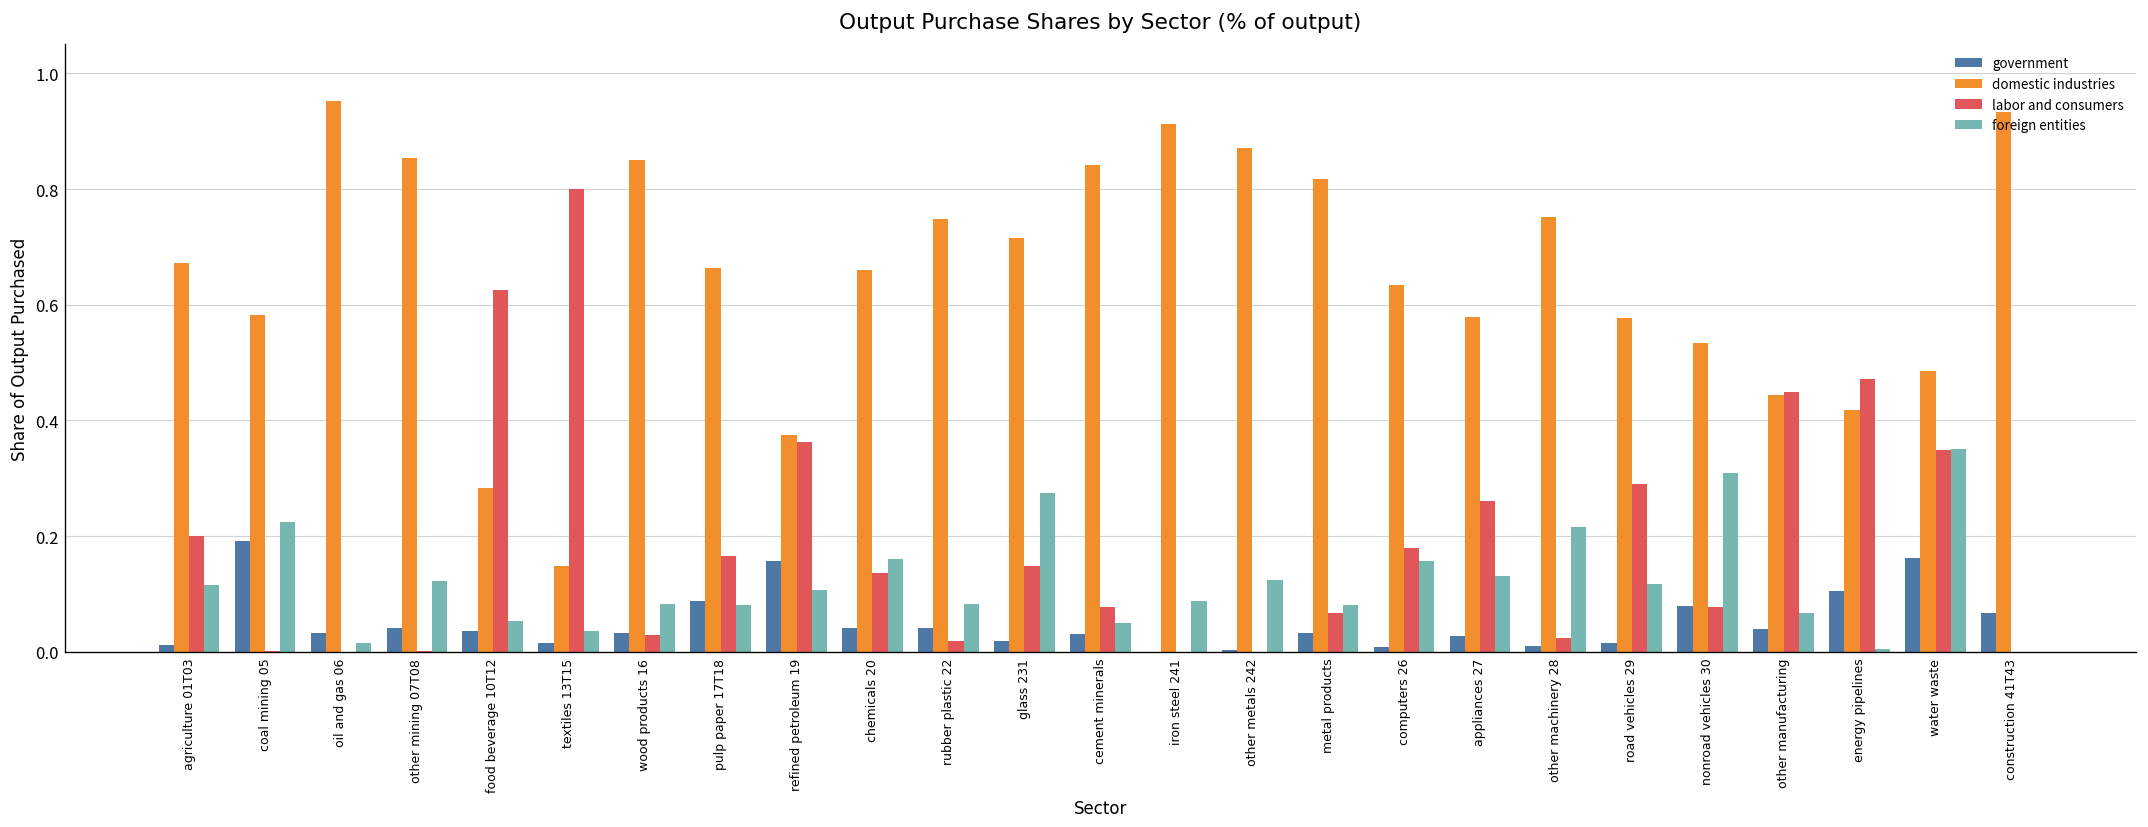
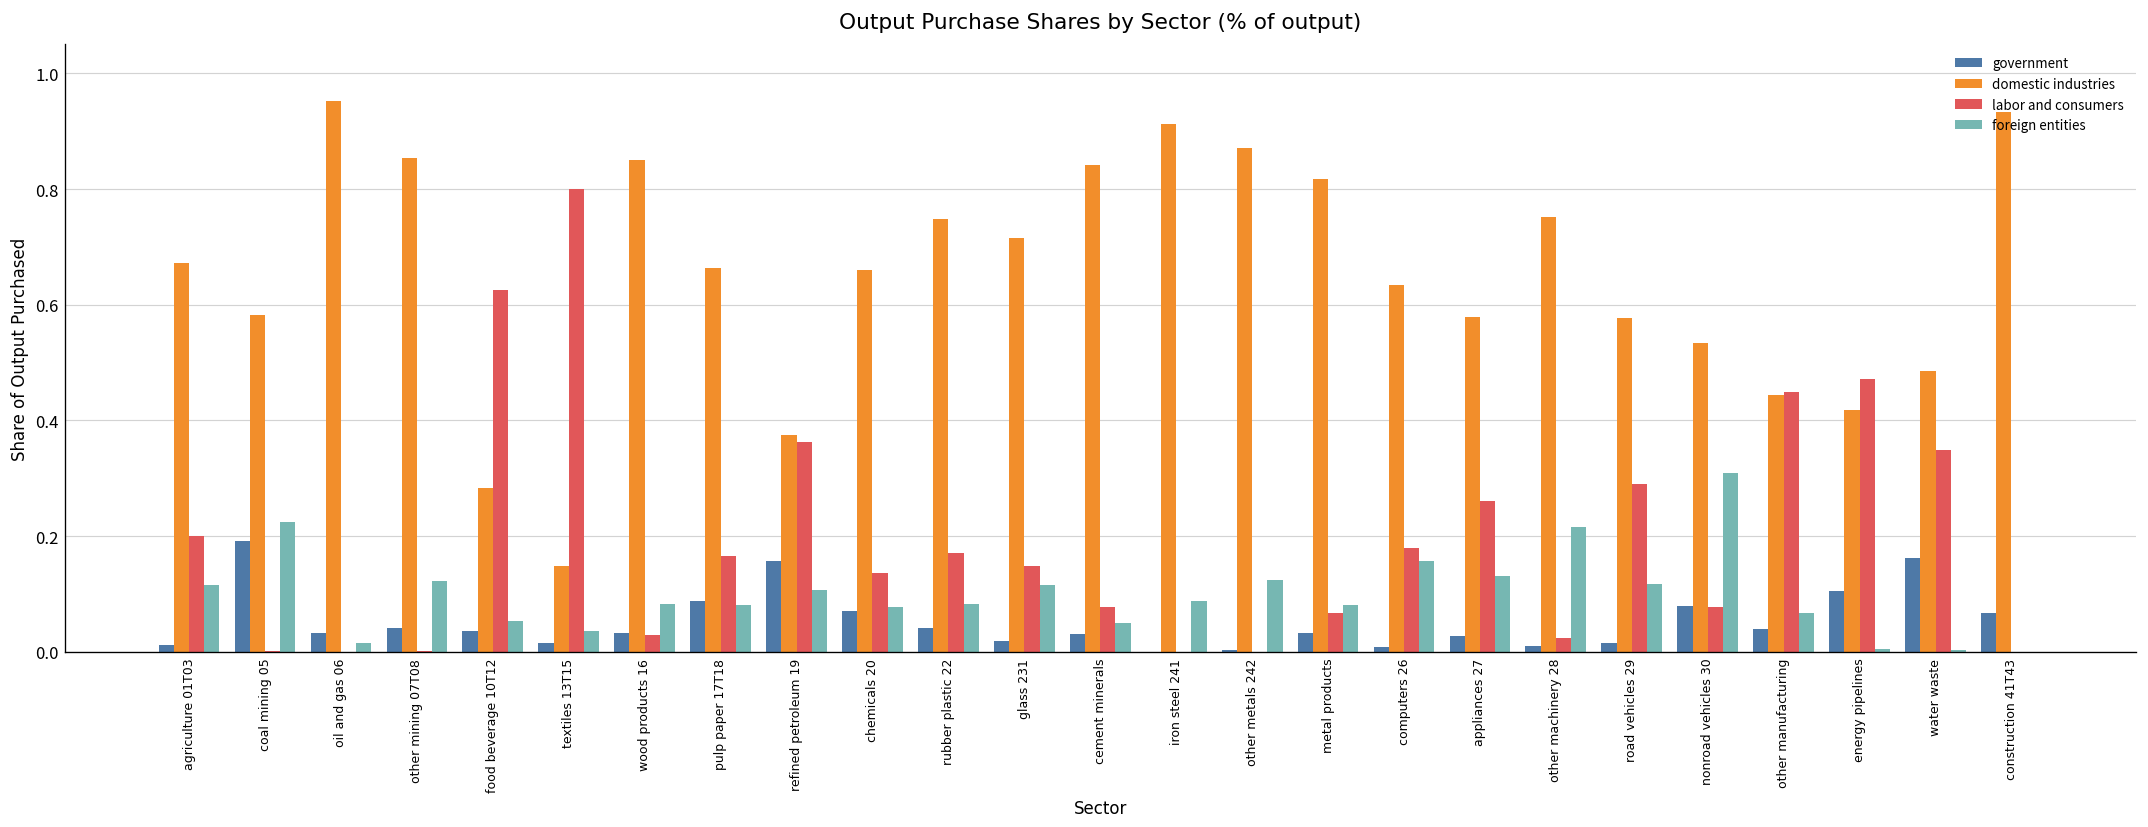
  {
    "government": {
      "agriculture 01T03": 0.01,
      "coal mining 05": 0.19,
      "oil and gas 06": 0.03,
      "other mining 07T08": 0.04,
      "food beverage 10T12": 0.04,
      "textiles 13T15": 0.01,
      "wood products 16": 0.03,
      "pulp paper 17T18": 0.09,
      "refined petroleum 19": 0.16,
-     "chemicals 20": 0.04,
+     "chemicals 20": 0.07,
      "rubber plastic 22": 0.04,
      "glass 231": 0.02,
      "cement minerals": 0.03,
      "metal products": 0.03,
      "computers 26": 0.01,
      "appliances 27": 0.03,
      "other machinery 28": 0.01,
      "road vehicles 29": 0.01,
      "nonroad vehicles 30": 0.08,
      "other manufacturing": 0.04,
      "energy pipelines": 0.11,
      "water waste": 0.16,
      "construction 41T43": 0.07
    },
    "domestic industries": {
      "agriculture 01T03": 0.67,
      "coal mining 05": 0.58,
      "oil and gas 06": 0.95,
      "other mining 07T08": 0.85,
      "food beverage 10T12": 0.28,
      "textiles 13T15": 0.15,
      "wood products 16": 0.85,
      "pulp paper 17T18": 0.66,
      "refined petroleum 19": 0.37,
      "chemicals 20": 0.66,
      "rubber plastic 22": 0.75,
      "glass 231": 0.72,
      "cement minerals": 0.84,
      "iron steel 241": 0.91,
      "other metals 242": 0.87,
      "metal products": 0.82,
      "computers 26": 0.63,
      "appliances 27": 0.58,
      "other machinery 28": 0.75,
      "road vehicles 29": 0.58,
      "nonroad vehicles 30": 0.53,
      "other manufacturing": 0.44,
      "energy pipelines": 0.42,
      "water waste": 0.48,
      "construction 41T43": 0.93
    },
    "labor and consumers": {
      "agriculture 01T03": 0.20,
      "oil and gas 06": 0.00,
      "food beverage 10T12": 0.63,
      "textiles 13T15": 0.80,
      "wood products 16": 0.03,
      "pulp paper 17T18": 0.17,
      "refined petroleum 19": 0.36,
      "chemicals 20": 0.14,
-     "rubber plastic 22": 0.02,
+     "rubber plastic 22": 0.17,
      "glass 231": 0.15,
      "cement minerals": 0.08,
      "iron steel 241": 0.00,
      "metal products": 0.07,
      "computers 26": 0.18,
      "appliances 27": 0.26,
      "other machinery 28": 0.02,
      "road vehicles 29": 0.29,
      "nonroad vehicles 30": 0.08,
      "other manufacturing": 0.45,
      "energy pipelines": 0.47,
      "water waste": 0.35,
      "construction 41T43": 0.00
    },
    "foreign entities": {
      "agriculture 01T03": 0.11,
      "coal mining 05": 0.22,
      "oil and gas 06": 0.02,
      "other mining 07T08": 0.12,
      "food beverage 10T12": 0.05,
      "textiles 13T15": 0.04,
      "wood products 16": 0.08,
      "pulp paper 17T18": 0.08,
      "refined petroleum 19": 0.11,
-     "chemicals 20": 0.16,
+     "chemicals 20": 0.08,
      "rubber plastic 22": 0.08,
-     "glass 231": 0.27,
+     "glass 231": 0.12,
      "cement minerals": 0.05,
      "iron steel 241": 0.09,
      "other metals 242": 0.12,
      "metal products": 0.08,
      "computers 26": 0.16,
      "appliances 27": 0.13,
      "other machinery 28": 0.22,
      "road vehicles 29": 0.12,
      "nonroad vehicles 30": 0.31,
      "other manufacturing": 0.07,
-     "water waste": 0.35
+     "water waste": 0.00
    }
  }
